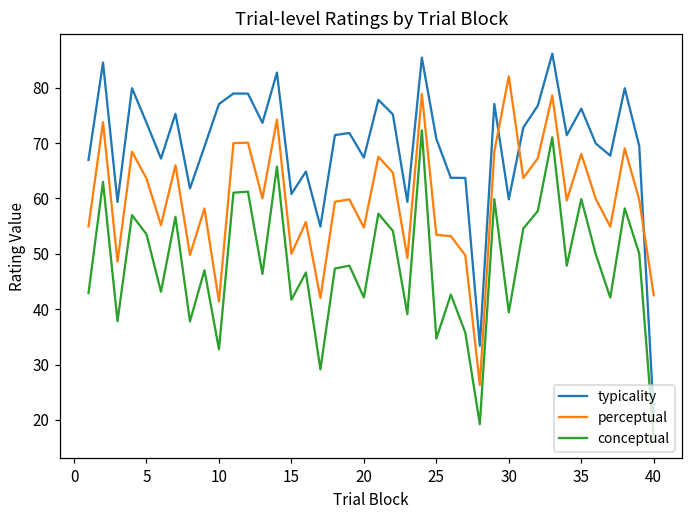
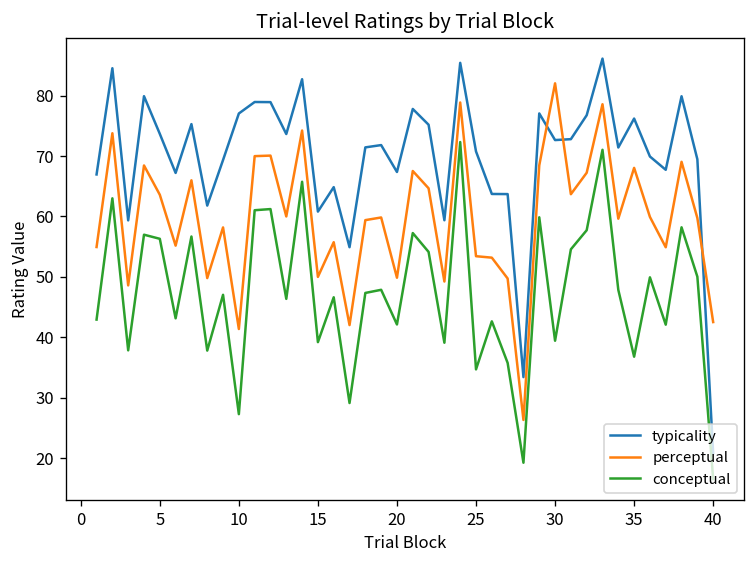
  {
    "typicality": {
      "5": 74,
      "10": 77,
      "15": 61,
      "20": 67,
      "25": 71,
-     "30": 60,
+     "30": 73,
      "35": 76
    },
    "perceptual": {
      "5": 64,
      "10": 41,
      "15": 50,
-     "20": 55,
+     "20": 50,
      "25": 53,
      "30": 82,
      "35": 68,
      "40": 43
    },
    "conceptual": {
-     "5": 54,
-     "10": 33,
-     "15": 42,
+     "5": 56,
+     "10": 27,
+     "15": 39,
      "20": 42,
      "25": 35,
      "30": 39,
-     "35": 60
+     "35": 37
    }
  }
